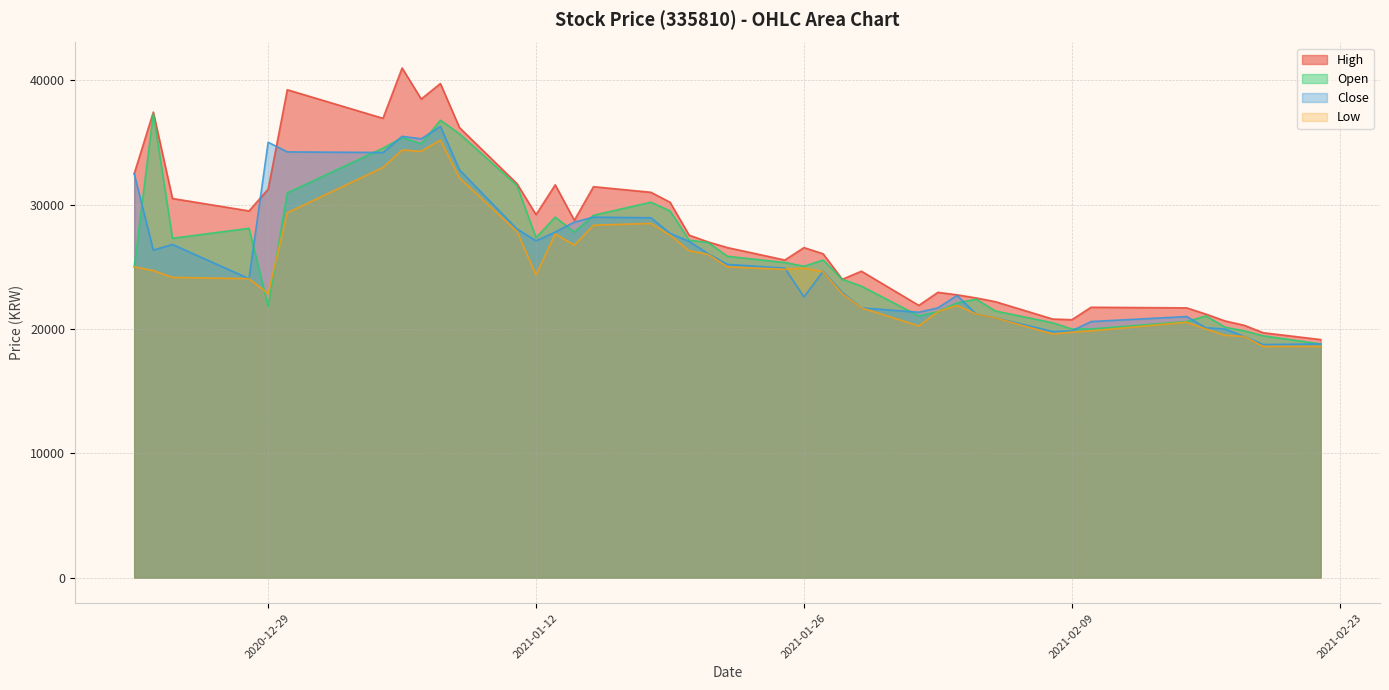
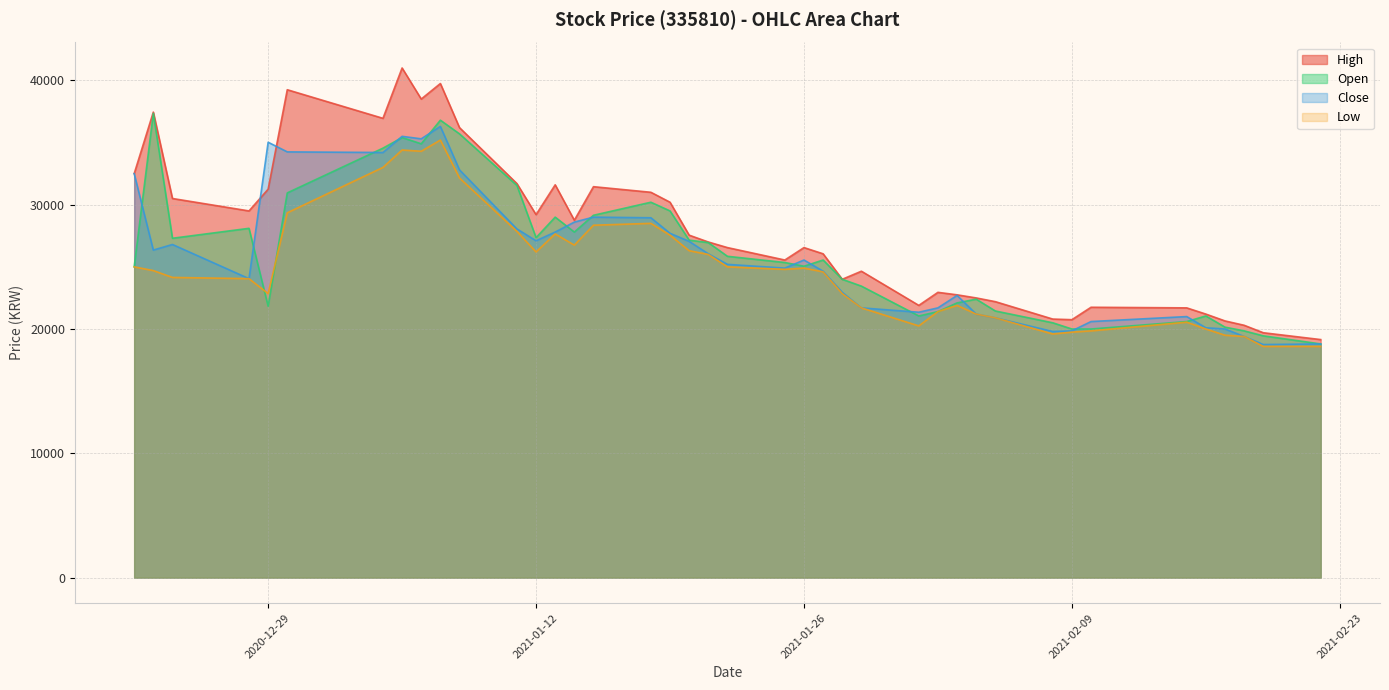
  {
    "High": {
      "2020-12-29": 31300,
      "2021-01-12": 29200,
      "2021-01-26": 26600,
      "2021-02-09": 20800
    },
    "Open": {
      "2020-12-29": 21800,
      "2021-01-12": 27400
    },
    "Close": {
      "2020-12-29": 35000,
      "2021-01-12": 27100,
-     "2021-01-26": 22600
+     "2021-01-26": 25600
    },
    "Low": {
      "2020-12-29": 22900,
-     "2021-01-12": 24400
+     "2021-01-12": 26200
    }
  }
